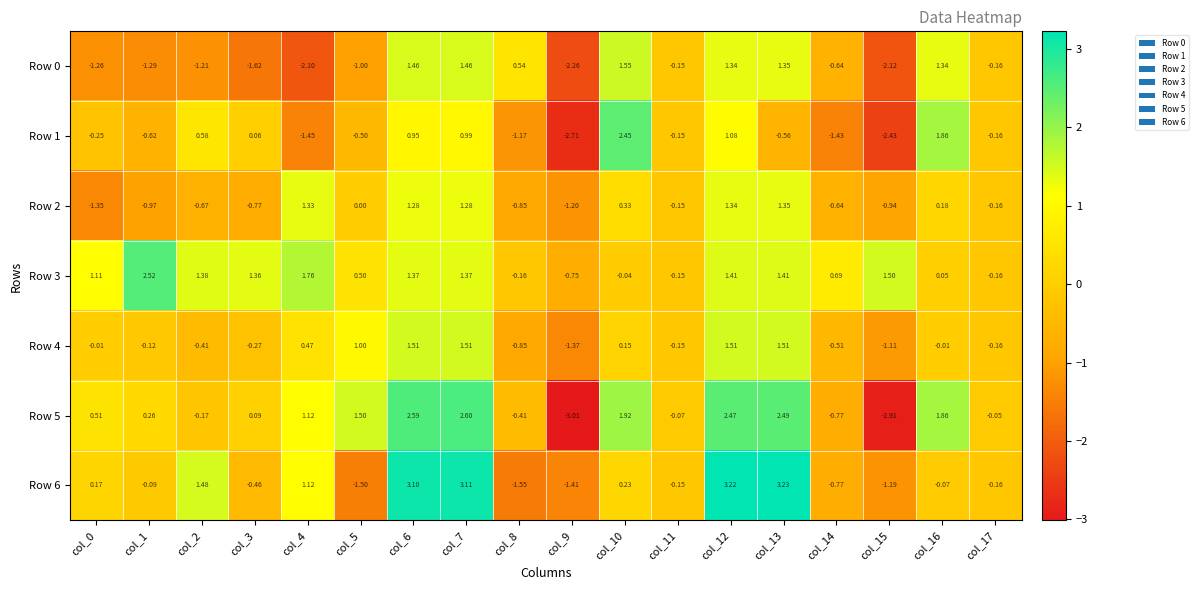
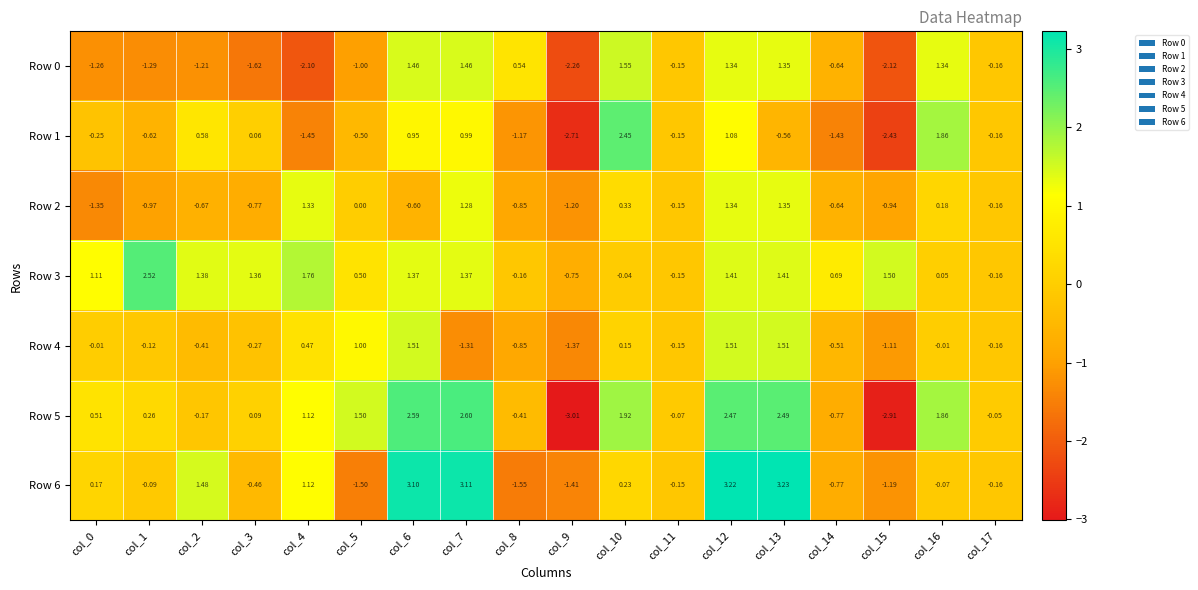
  {
    "Row 0": {
      "col_0": -1.26,
      "col_1": -1.29,
      "col_2": -1.21,
      "col_3": -1.62,
      "col_4": -2.10,
      "col_5": -1.00,
      "col_6": 1.46,
      "col_7": 1.46,
      "col_8": 0.54,
      "col_9": -2.26,
      "col_10": 1.55,
      "col_11": -0.15,
      "col_12": 1.34,
      "col_13": 1.35,
      "col_14": -0.64,
      "col_15": -2.12,
      "col_16": 1.34,
      "col_17": -0.16
    },
    "Row 1": {
      "col_0": -0.25,
      "col_1": -0.62,
      "col_2": 0.58,
      "col_3": 0.06,
      "col_4": -1.45,
      "col_5": -0.50,
      "col_6": 0.95,
      "col_7": 0.99,
      "col_8": -1.17,
      "col_9": -2.71,
      "col_10": 2.45,
      "col_11": -0.15,
      "col_12": 1.08,
      "col_13": -0.56,
      "col_14": -1.43,
      "col_15": -2.43,
      "col_16": 1.86,
      "col_17": -0.16
    },
    "Row 2": {
      "col_0": -1.35,
      "col_1": -0.97,
      "col_2": -0.67,
      "col_3": -0.77,
      "col_4": 1.33,
      "col_5": 0.00,
-     "col_6": 1.28,
+     "col_6": -0.60,
      "col_7": 1.28,
      "col_8": -0.85,
      "col_9": -1.20,
      "col_10": 0.33,
      "col_11": -0.15,
      "col_12": 1.34,
      "col_13": 1.35,
      "col_14": -0.64,
      "col_15": -0.94,
      "col_16": 0.18,
      "col_17": -0.16
    },
    "Row 3": {
      "col_0": 1.11,
      "col_1": 2.52,
      "col_2": 1.38,
      "col_3": 1.36,
      "col_4": 1.76,
      "col_5": 0.50,
      "col_6": 1.37,
      "col_7": 1.37,
      "col_8": -0.16,
      "col_9": -0.75,
      "col_10": -0.04,
      "col_11": -0.15,
      "col_12": 1.41,
      "col_13": 1.41,
      "col_14": 0.69,
      "col_15": 1.50,
      "col_16": 0.05,
      "col_17": -0.16
    },
    "Row 4": {
      "col_0": -0.01,
      "col_1": -0.12,
      "col_2": -0.41,
      "col_3": -0.27,
      "col_4": 0.47,
      "col_5": 1.00,
      "col_6": 1.51,
-     "col_7": 1.51,
+     "col_7": -1.31,
      "col_8": -0.85,
      "col_9": -1.37,
      "col_10": 0.15,
      "col_11": -0.15,
      "col_12": 1.51,
      "col_13": 1.51,
      "col_14": -0.51,
      "col_15": -1.11,
      "col_16": -0.01,
      "col_17": -0.16
    },
    "Row 5": {
      "col_0": 0.51,
      "col_1": 0.26,
      "col_2": -0.17,
      "col_3": 0.09,
      "col_4": 1.12,
      "col_5": 1.50,
      "col_6": 2.59,
      "col_7": 2.60,
      "col_8": -0.41,
      "col_9": -3.01,
      "col_10": 1.92,
      "col_11": -0.07,
      "col_12": 2.47,
      "col_13": 2.49,
      "col_14": -0.77,
      "col_15": -2.91,
      "col_16": 1.86,
      "col_17": -0.05
    },
    "Row 6": {
      "col_0": 0.17,
      "col_1": -0.09,
      "col_2": 1.48,
      "col_3": -0.46,
      "col_4": 1.12,
      "col_5": -1.50,
      "col_6": 3.10,
      "col_7": 3.11,
      "col_8": -1.55,
      "col_9": -1.41,
      "col_10": 0.23,
      "col_11": -0.15,
      "col_12": 3.22,
      "col_13": 3.23,
      "col_14": -0.77,
      "col_15": -1.19,
      "col_16": -0.07,
      "col_17": -0.16
    }
  }
